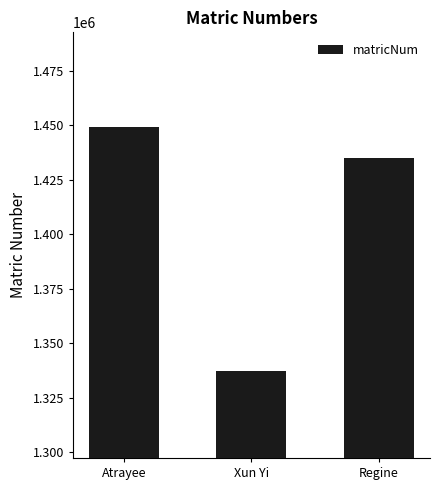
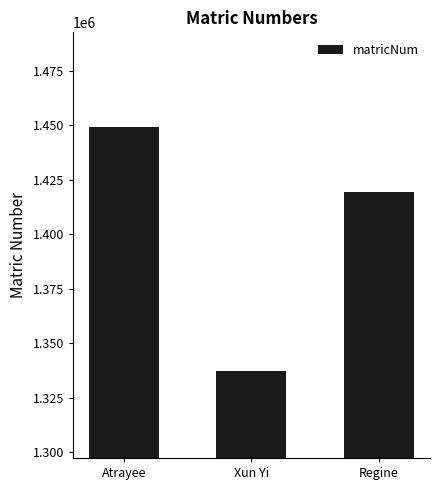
  {
    "Atrayee": 1449000,
    "Xun Yi": 1337000,
-   "Regine": 1435000
+   "Regine": 1419000
  }
